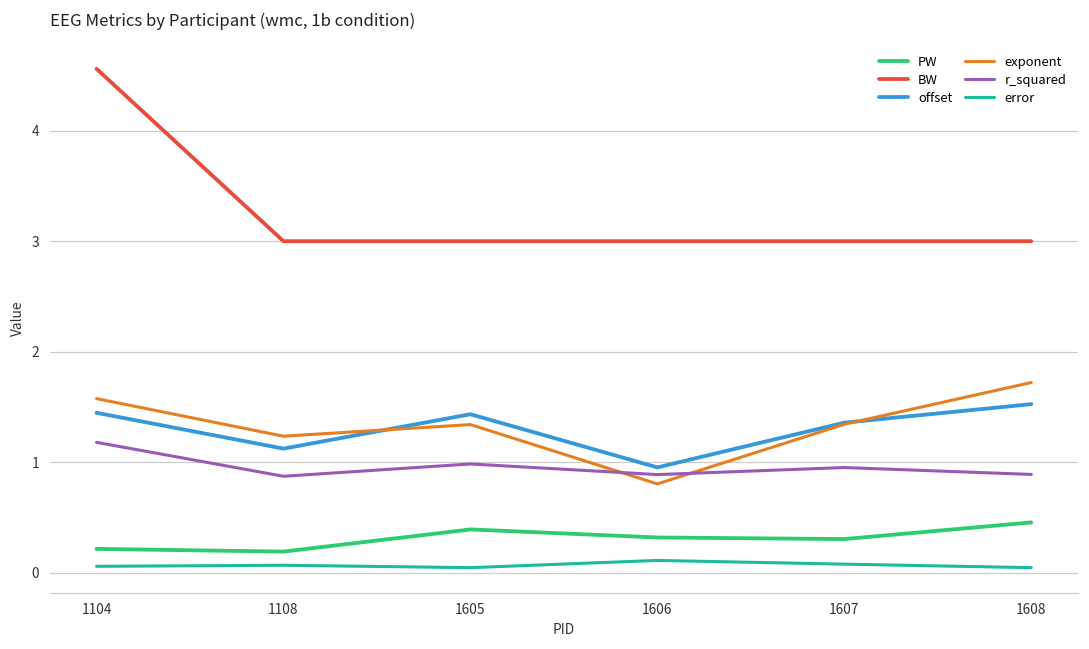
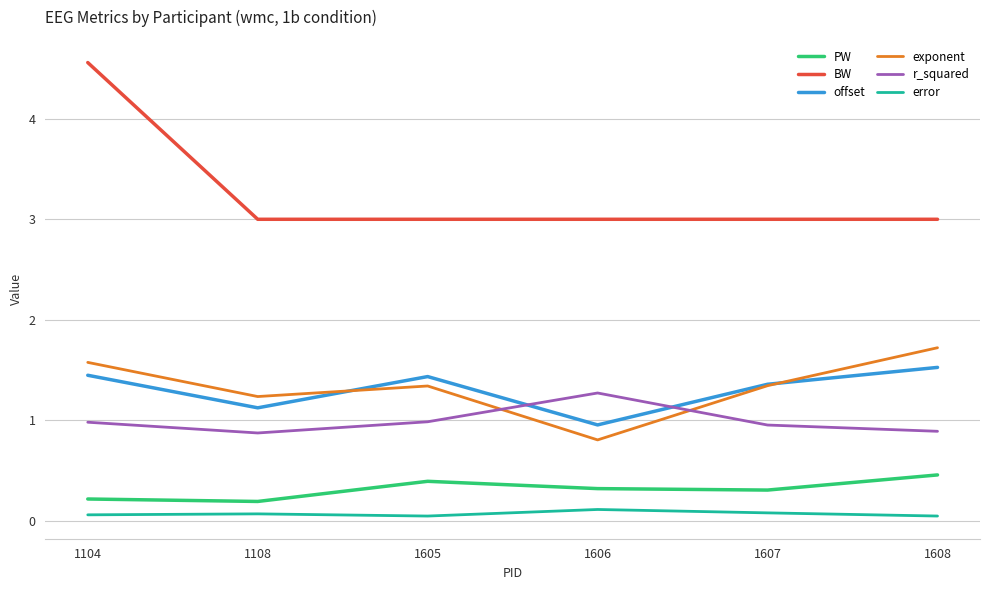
  {
    "offset": {
      "1104": 1.45,
      "1108": 1.12,
      "1605": 1.43,
      "1606": 0.95,
      "1608": 1.53
    },
    "r_squared": {
-     "1104": 1.18,
+     "1104": 0.98,
      "1108": 0.87,
      "1605": 0.98,
-     "1606": 0.89,
+     "1606": 1.27,
      "1607": 0.95,
      "1608": 0.89
    }
  }
